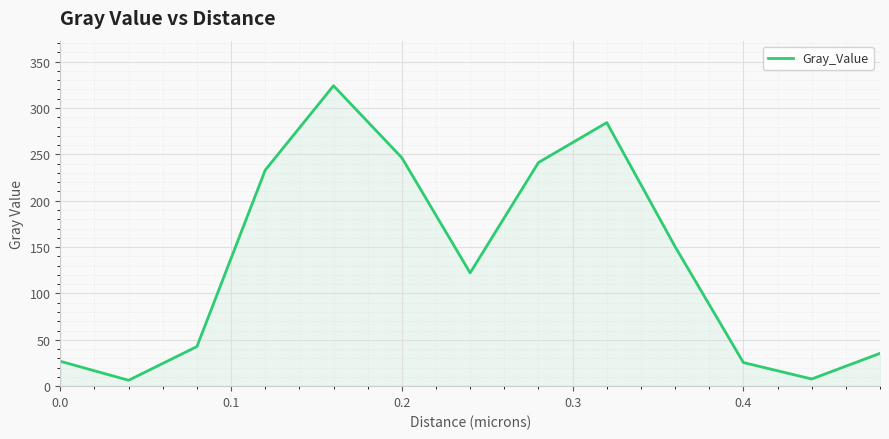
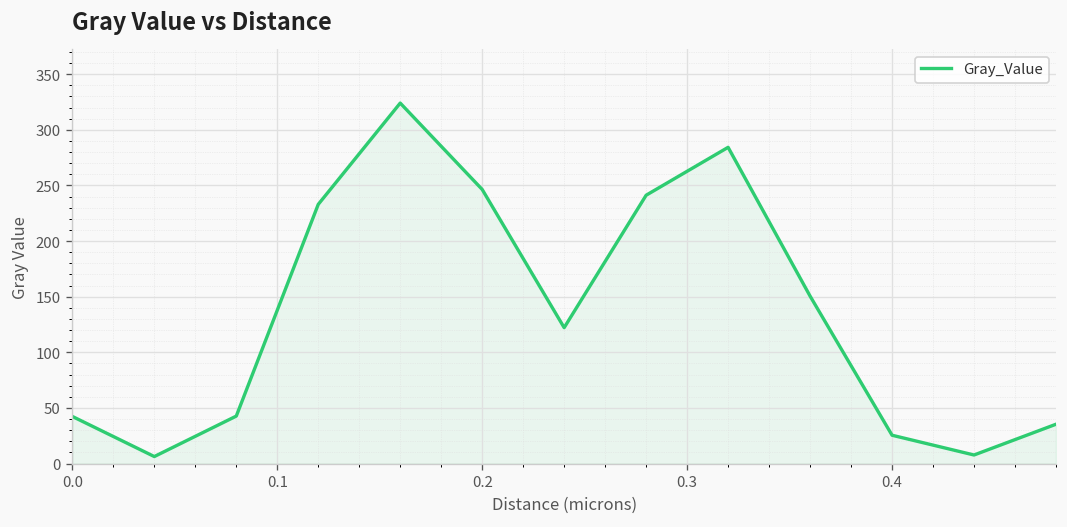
  {
-   "0.0": 30,
+   "0.0": 40,
    "0.2": 250,
    "0.4": 30
  }
